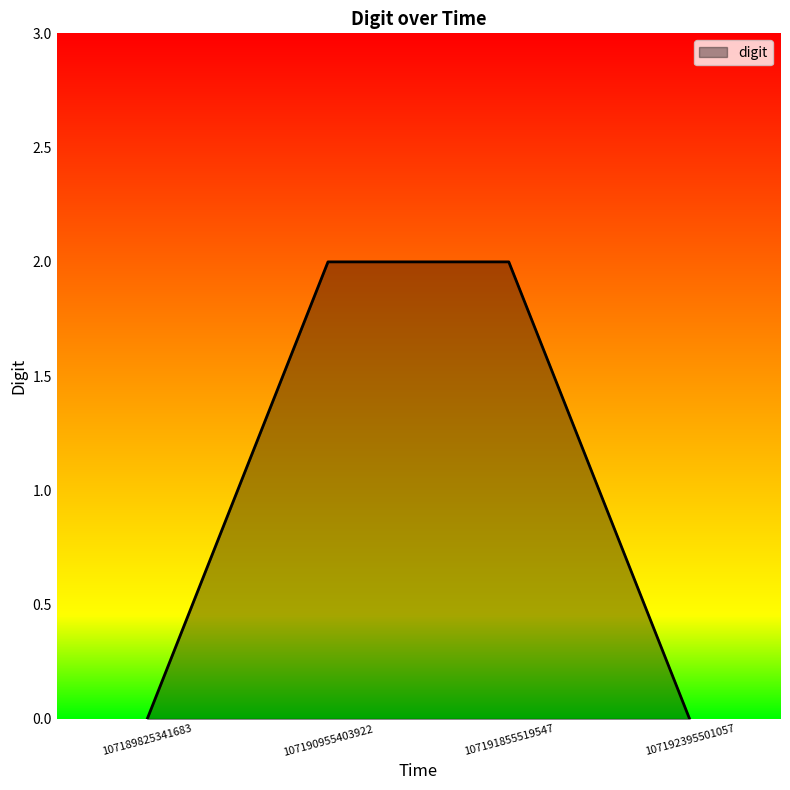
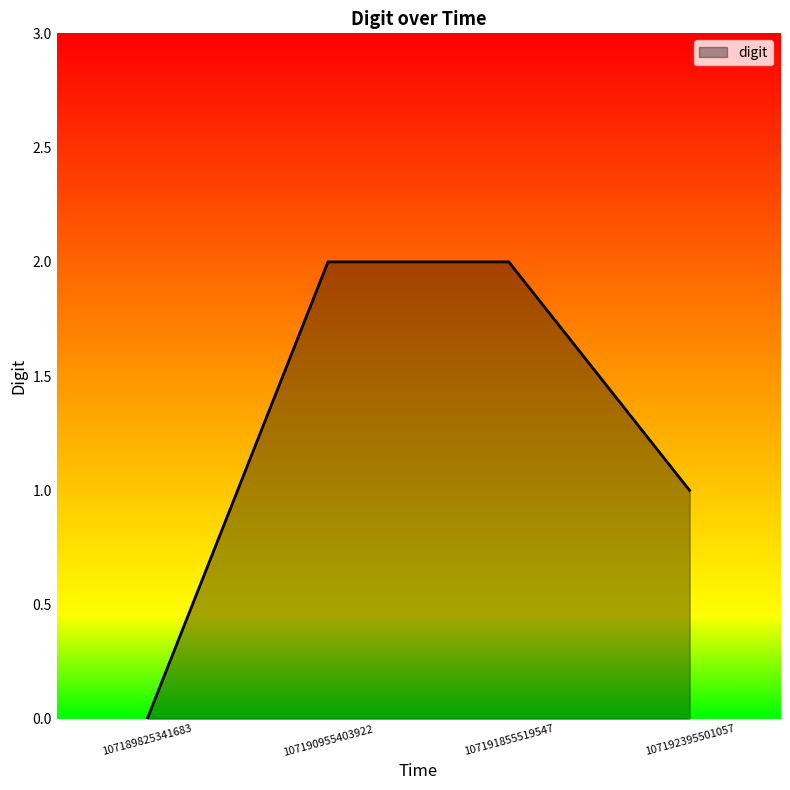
  {
    "107189825341683": 0,
    "107190955403922": 2,
    "107191855519547": 2,
-   "107192395501057": 0
+   "107192395501057": 1
  }
